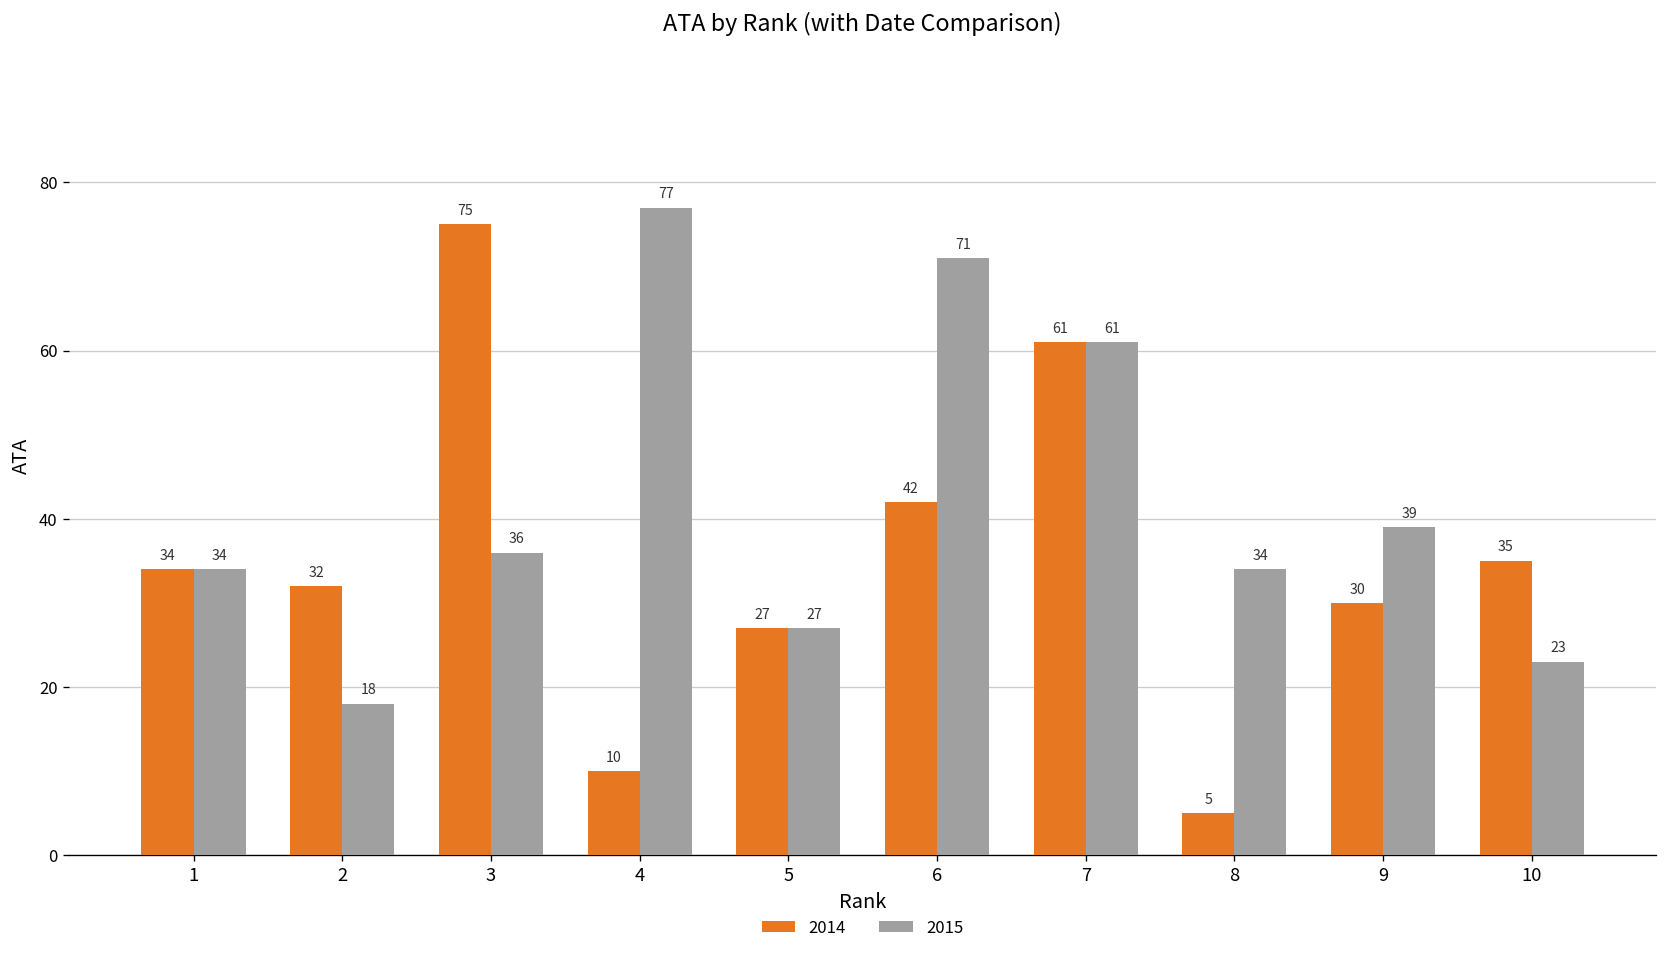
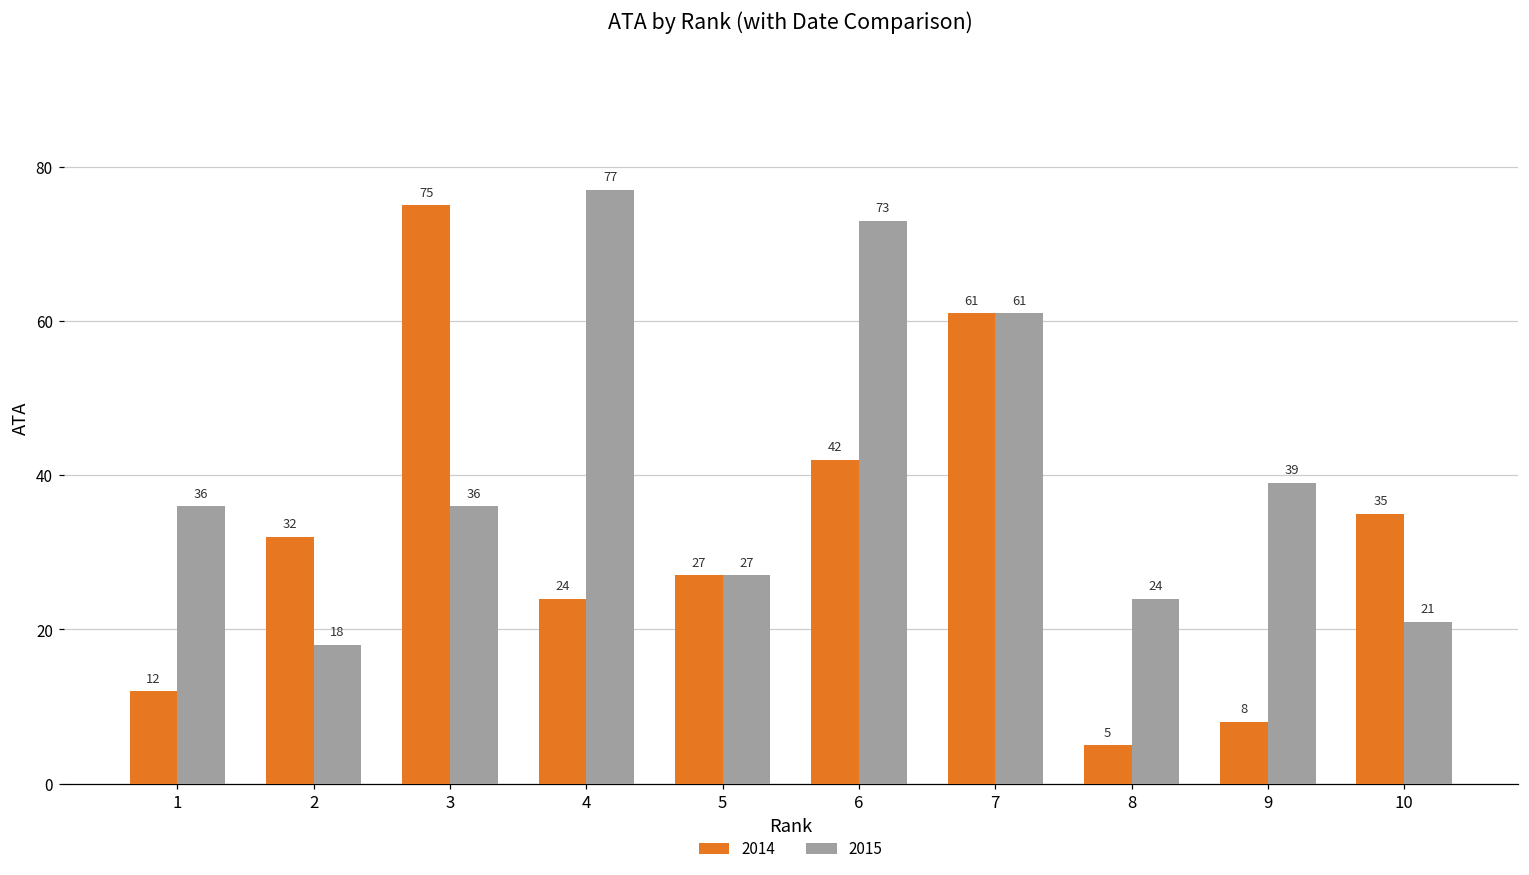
  {
    "2014": {
-     "1": 34,
+     "1": 12,
      "2": 32,
      "3": 75,
-     "4": 10,
+     "4": 24,
      "5": 27,
      "6": 42,
      "7": 61,
      "8": 5,
-     "9": 30,
+     "9": 8,
      "10": 35
    },
    "2015": {
-     "1": 34,
+     "1": 36,
      "2": 18,
      "3": 36,
      "4": 77,
      "5": 27,
-     "6": 71,
+     "6": 73,
      "7": 61,
-     "8": 34,
+     "8": 24,
      "9": 39,
-     "10": 23
+     "10": 21
    }
  }
